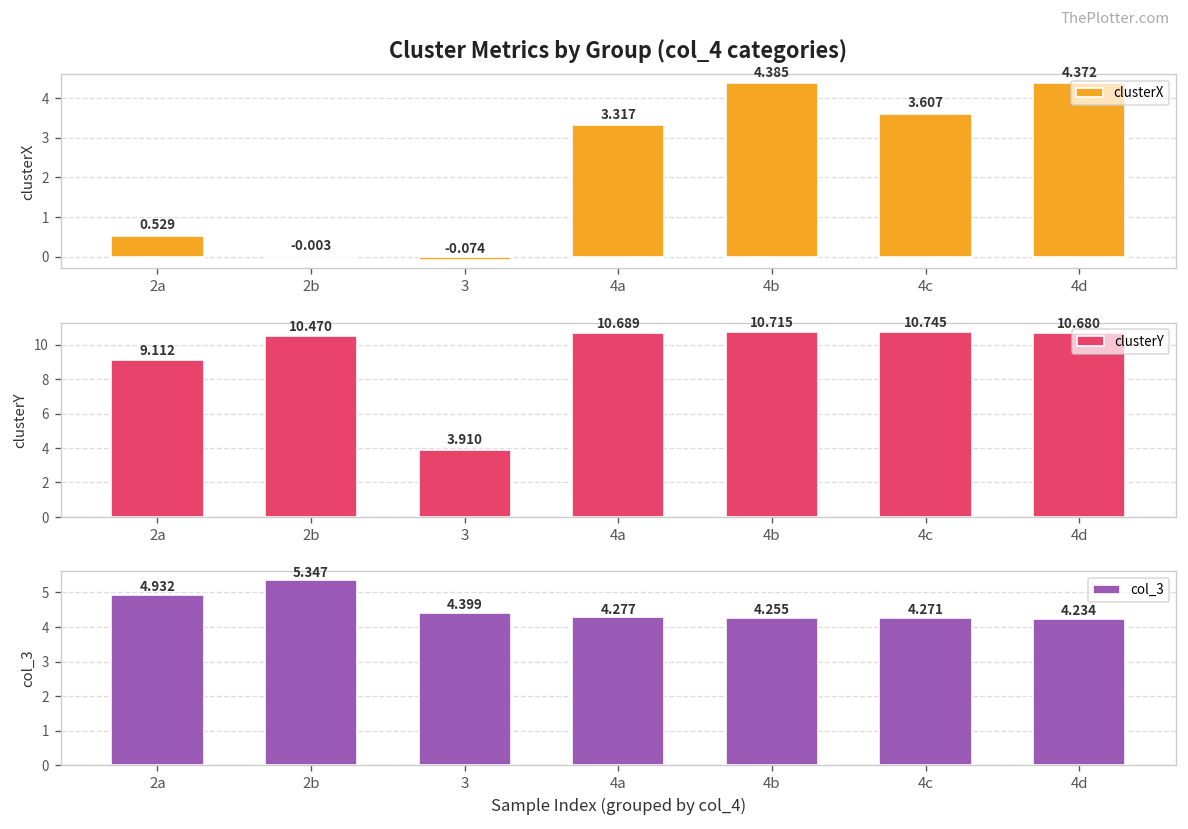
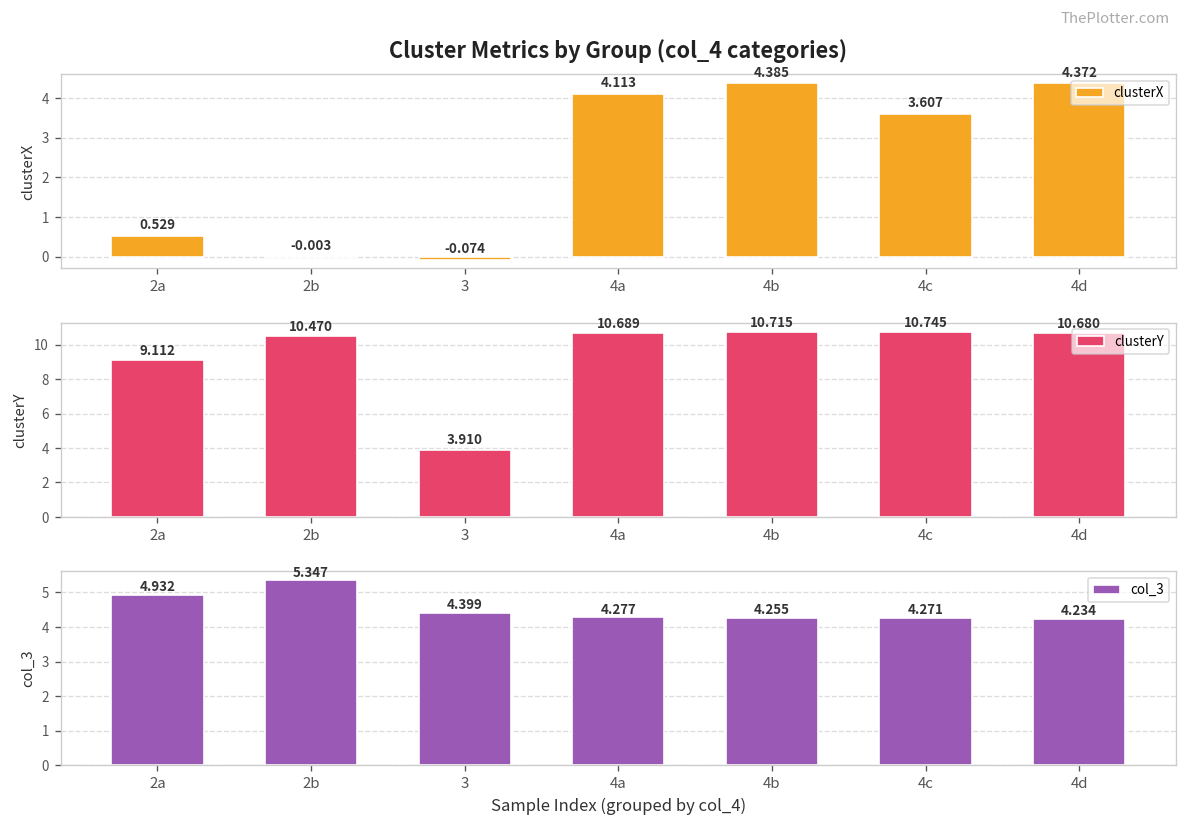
  {
    "Cluster Metrics by Group (col_4 categories)": {
      "2a": 0.529,
      "2b": -0.003,
      "3": -0.074,
-     "4a": 3.317,
+     "4a": 4.113,
      "4b": 4.385,
      "4c": 3.607
    }
  }
